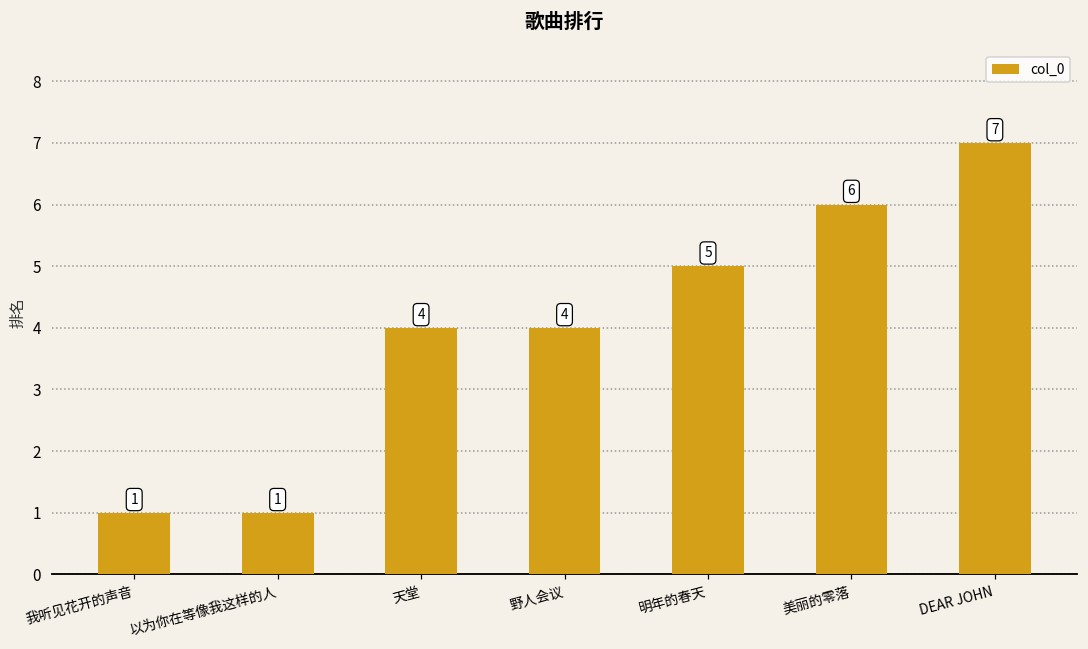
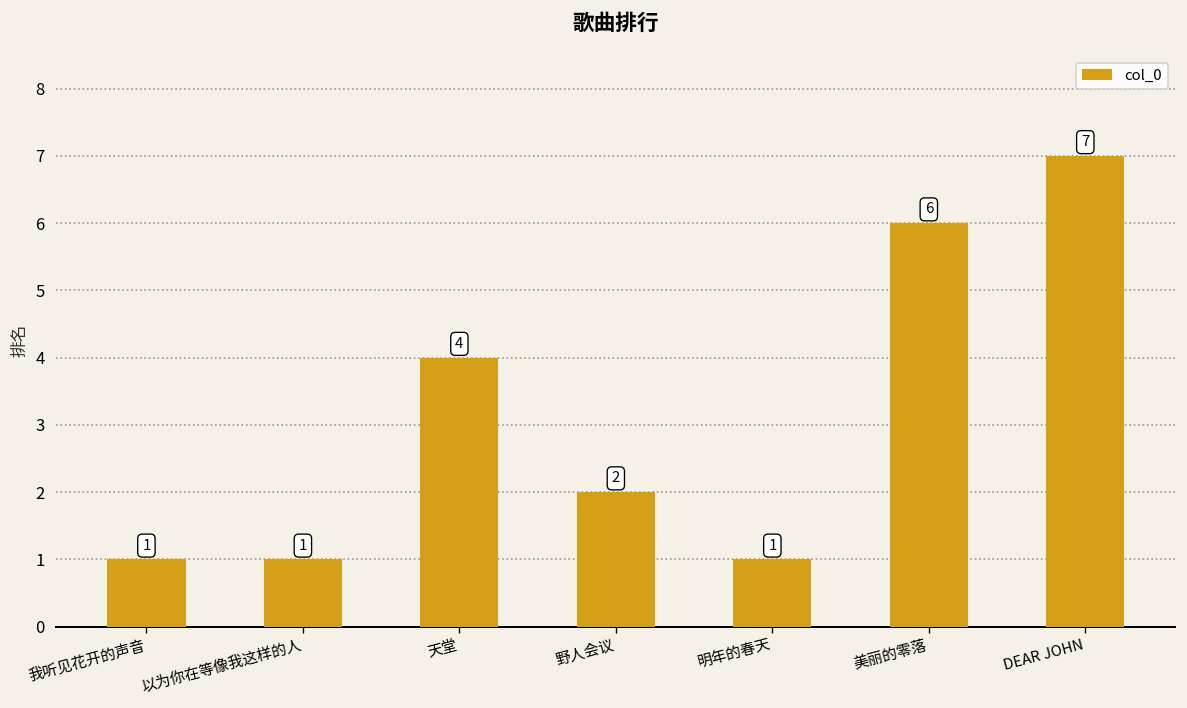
  {
-   "野人会议": 4,
-   "明年的春天": 5
+   "野人会议": 2,
+   "明年的春天": 1
  }
